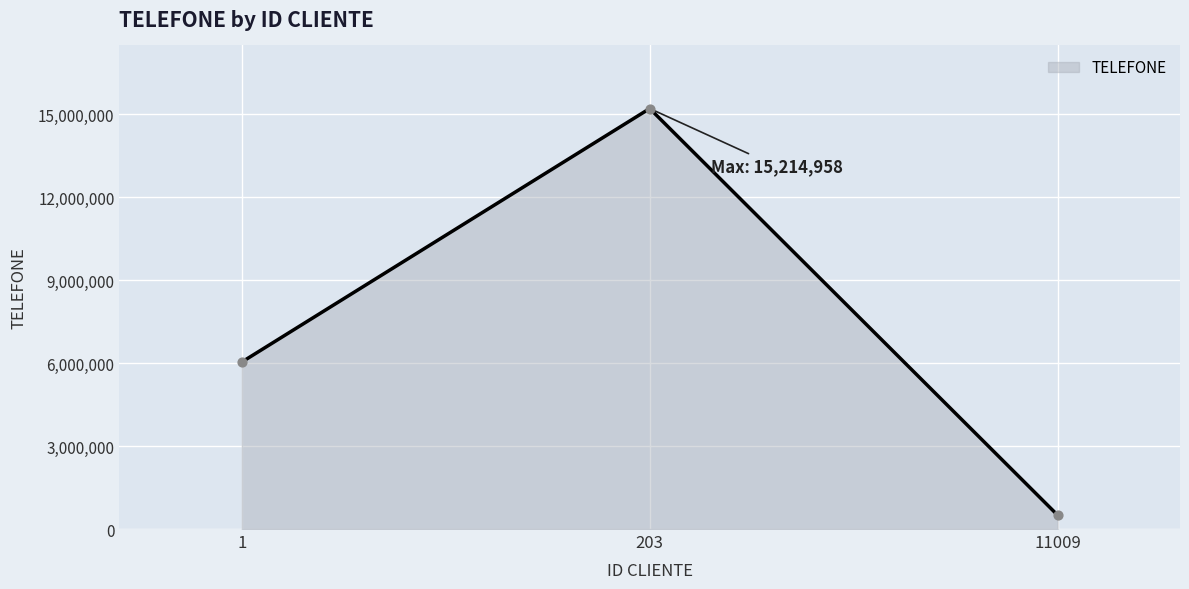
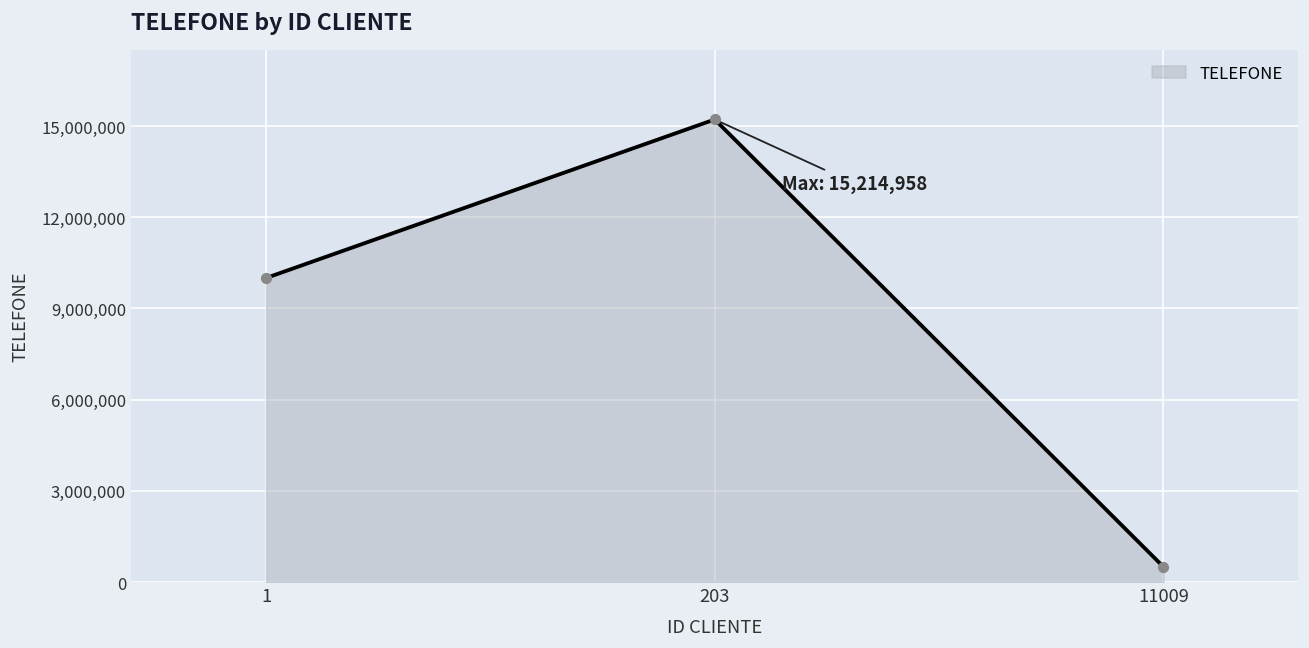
  {
-   "1": "6,000,000",
+   "1": "10,000,000",
    "11009": "500,000"
  }
